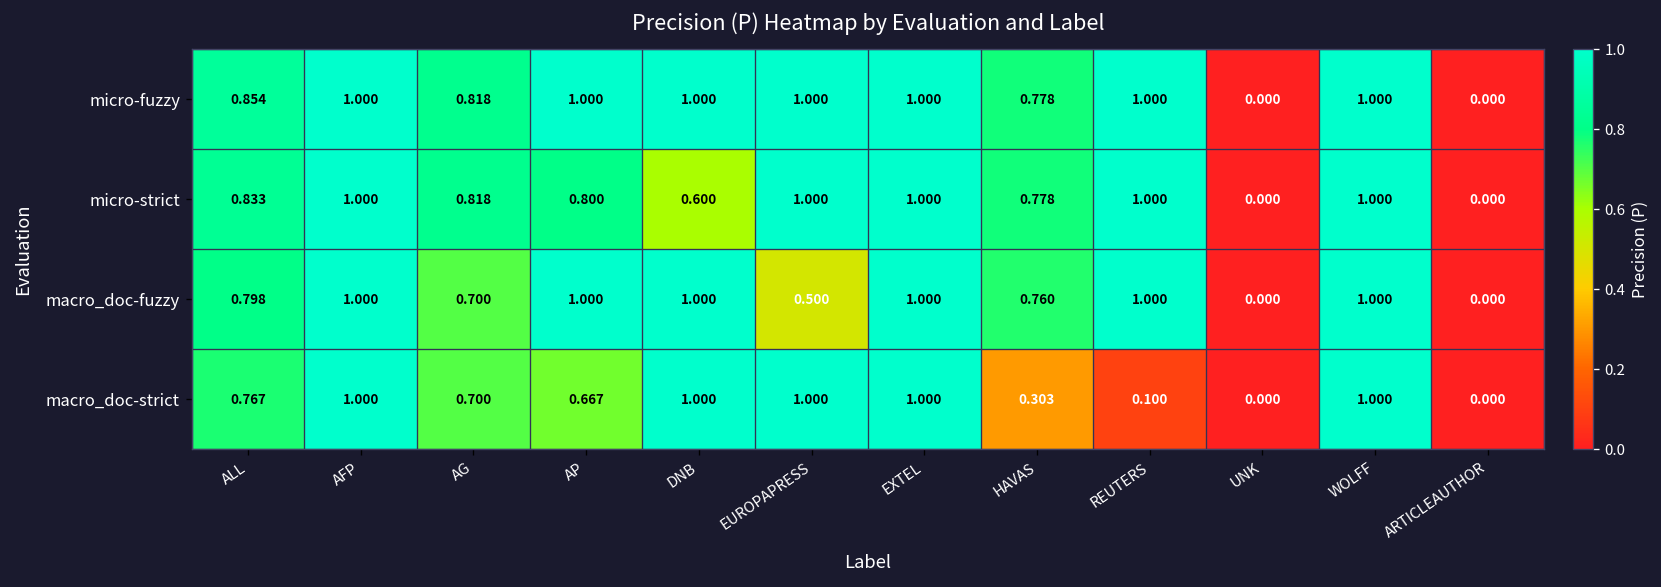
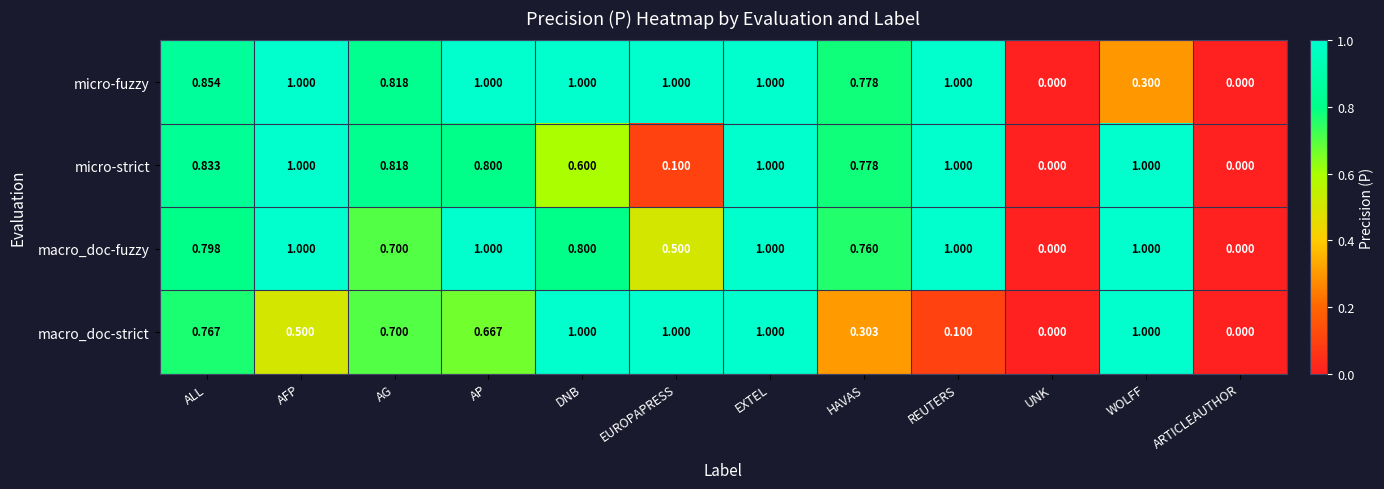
  {
    "micro-fuzzy": {
      "ALL": 0.854,
      "AFP": 1.000,
      "AG": 0.818,
      "AP": 1.000,
      "DNB": 1.000,
      "EUROPAPRESS": 1.000,
      "EXTEL": 1.000,
      "HAVAS": 0.778,
      "REUTERS": 1.000,
      "UNK": 0.000,
-     "WOLFF": 1.000,
+     "WOLFF": 0.300,
      "ARTICLEAUTHOR": 0.000
    },
    "micro-strict": {
      "ALL": 0.833,
      "AFP": 1.000,
      "AG": 0.818,
      "AP": 0.800,
      "DNB": 0.600,
-     "EUROPAPRESS": 1.000,
+     "EUROPAPRESS": 0.100,
      "EXTEL": 1.000,
      "HAVAS": 0.778,
      "REUTERS": 1.000,
      "UNK": 0.000,
      "WOLFF": 1.000,
      "ARTICLEAUTHOR": 0.000
    },
    "macro_doc-fuzzy": {
      "ALL": 0.798,
      "AFP": 1.000,
      "AG": 0.700,
      "AP": 1.000,
-     "DNB": 1.000,
+     "DNB": 0.800,
      "EUROPAPRESS": 0.500,
      "EXTEL": 1.000,
      "HAVAS": 0.760,
      "REUTERS": 1.000,
      "UNK": 0.000,
      "WOLFF": 1.000,
      "ARTICLEAUTHOR": 0.000
    },
    "macro_doc-strict": {
      "ALL": 0.767,
-     "AFP": 1.000,
+     "AFP": 0.500,
      "AG": 0.700,
      "AP": 0.667,
      "DNB": 1.000,
      "EUROPAPRESS": 1.000,
      "EXTEL": 1.000,
      "HAVAS": 0.303,
      "REUTERS": 0.100,
      "UNK": 0.000,
      "WOLFF": 1.000,
      "ARTICLEAUTHOR": 0.000
    }
  }
